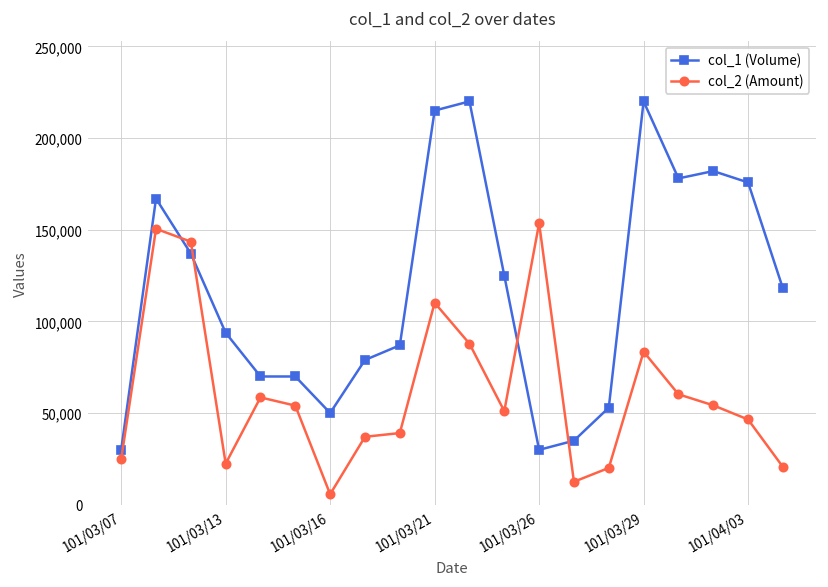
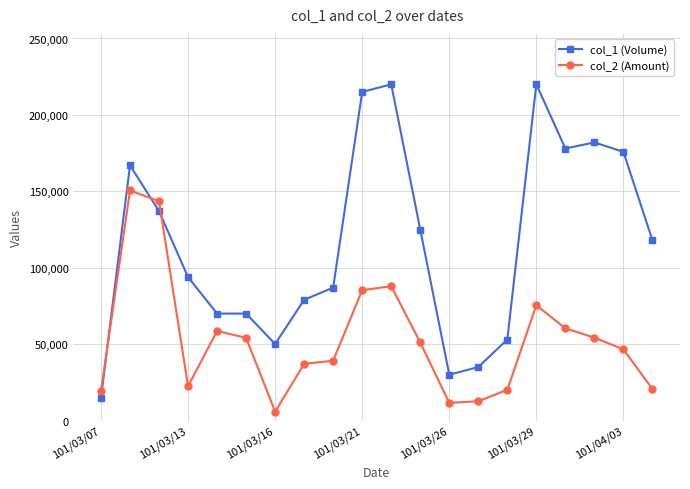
  {
    "col_1 (Volume)": {
-     "101/03/07": "30,000",
+     "101/03/07": "15,000",
      "101/03/13": "94,000",
      "101/03/16": "50,000",
      "101/03/21": "215,000",
      "101/03/26": "30,000",
      "101/03/29": "220,000",
      "101/04/03": "176,000"
    },
    "col_2 (Amount)": {
-     "101/03/07": "25,000",
+     "101/03/07": "19,000",
      "101/03/13": "22,000",
      "101/03/16": "6,000",
-     "101/03/21": "110,000",
-     "101/03/26": "154,000",
-     "101/03/29": "84,000",
+     "101/03/21": "85,000",
+     "101/03/26": "12,000",
+     "101/03/29": "75,000",
      "101/04/03": "47,000"
    }
  }
